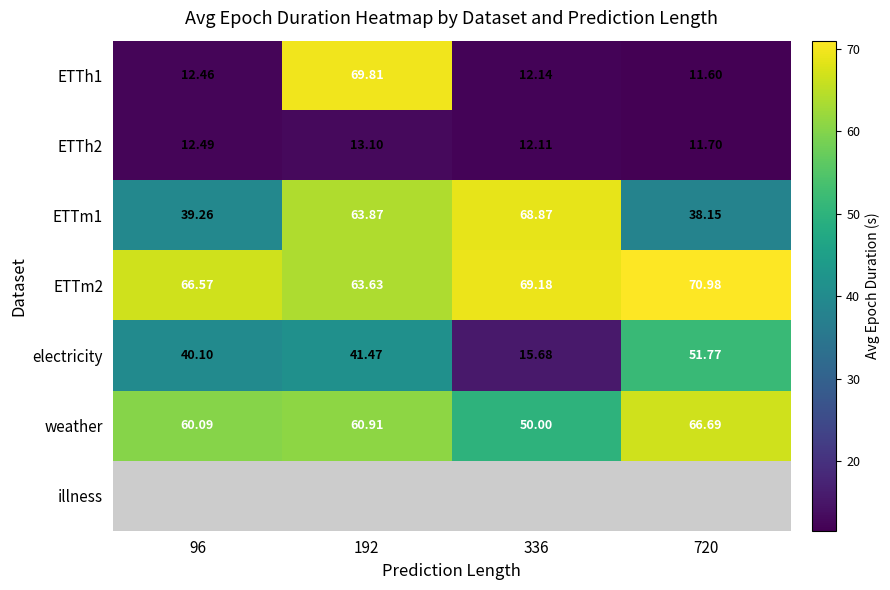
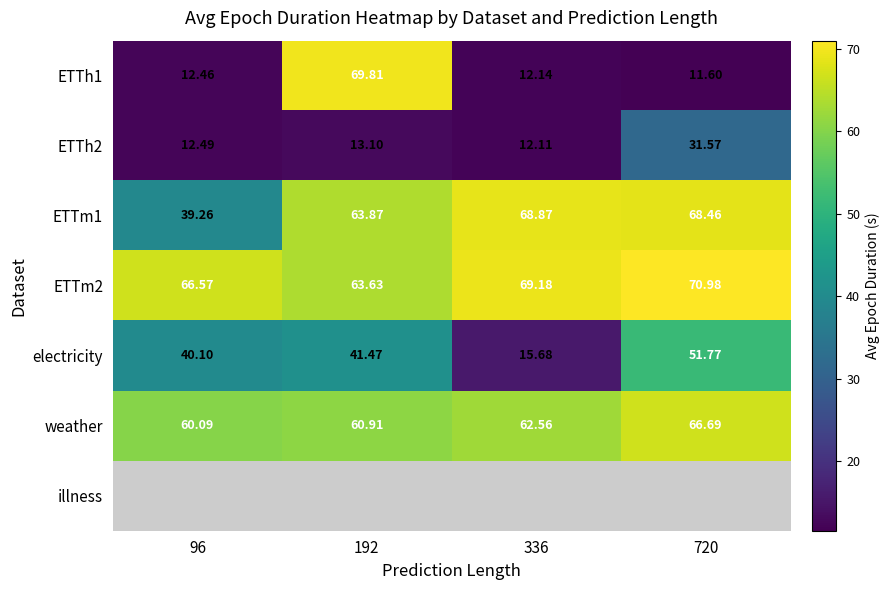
  {
    "ETTh1": {
      "96": 12.46,
      "192": 69.81,
      "336": 12.14,
      "720": 11.60
    },
    "ETTh2": {
      "96": 12.49,
      "192": 13.10,
      "336": 12.11,
-     "720": 11.70
+     "720": 31.57
    },
    "ETTm1": {
      "96": 39.26,
      "192": 63.87,
      "336": 68.87,
-     "720": 38.15
+     "720": 68.46
    },
    "ETTm2": {
      "96": 66.57,
      "192": 63.63,
      "336": 69.18,
      "720": 70.98
    },
    "electricity": {
      "96": 40.10,
      "192": 41.47,
      "336": 15.68,
      "720": 51.77
    },
    "weather": {
      "96": 60.09,
      "192": 60.91,
-     "336": 50.00,
+     "336": 62.56,
      "720": 66.69
    }
  }
